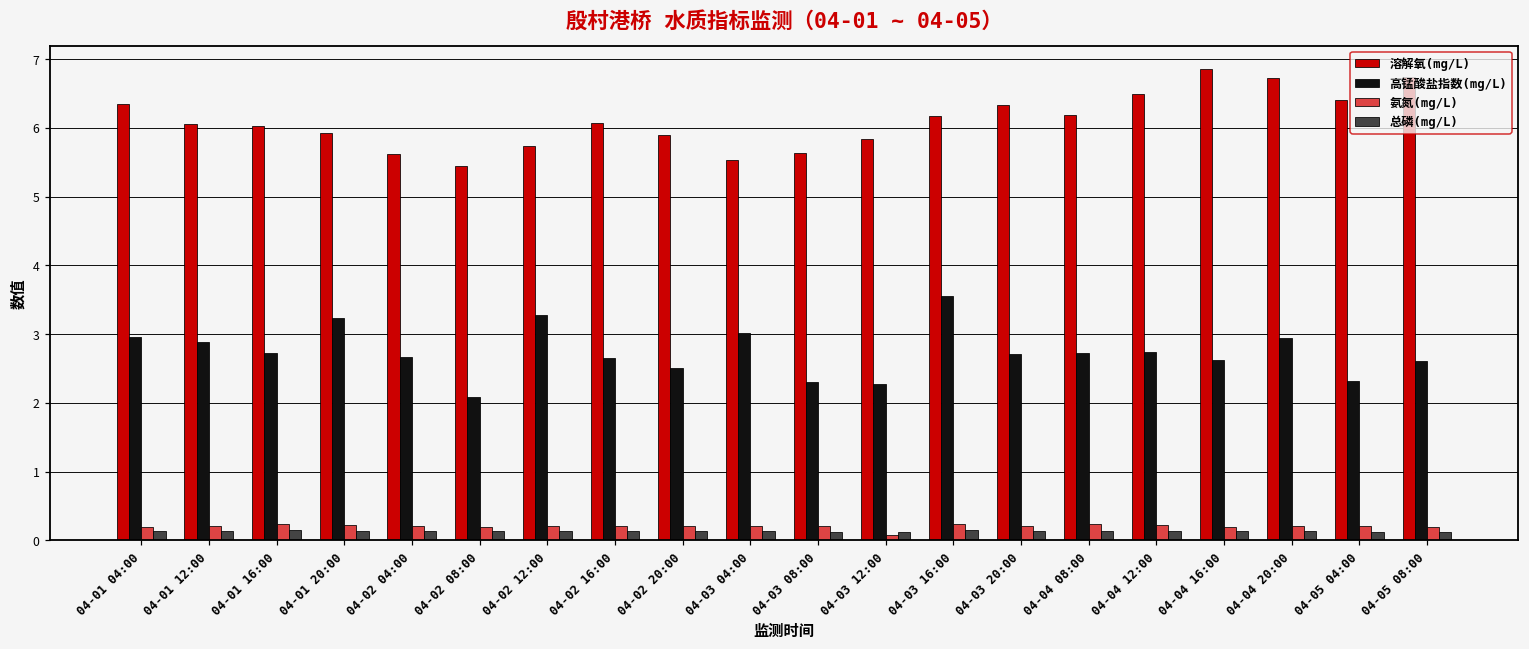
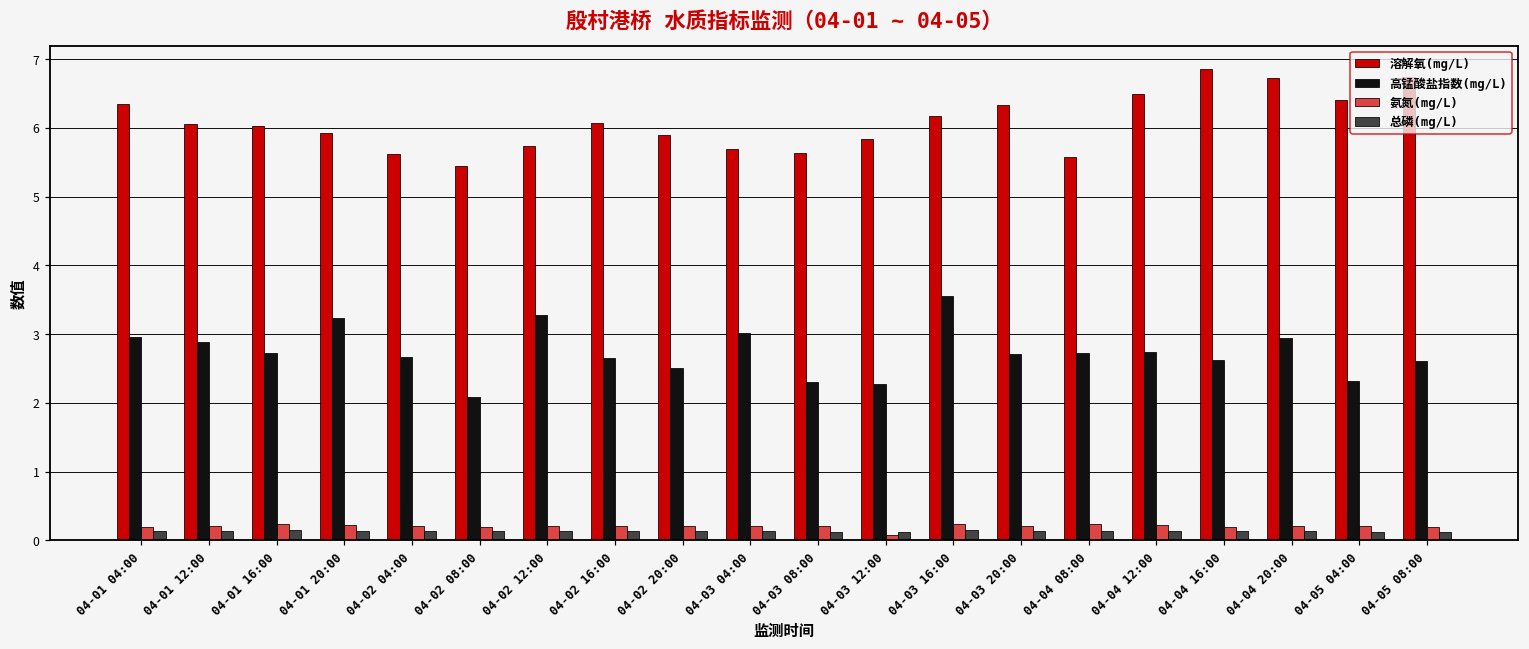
  {
    "溶解氧(mg/L)": {
      "04-01 04:00": 6.3,
      "04-01 12:00": 6.1,
      "04-01 16:00": 6.0,
      "04-01 20:00": 5.9,
      "04-02 04:00": 5.6,
      "04-02 08:00": 5.5,
      "04-02 12:00": 5.7,
      "04-02 16:00": 6.1,
      "04-02 20:00": 5.9,
-     "04-03 04:00": 5.5,
+     "04-03 04:00": 5.7,
      "04-03 08:00": 5.6,
      "04-03 12:00": 5.8,
      "04-03 16:00": 6.2,
      "04-03 20:00": 6.3,
-     "04-04 08:00": 6.2,
+     "04-04 08:00": 5.6,
      "04-04 12:00": 6.5,
      "04-04 16:00": 6.9,
      "04-04 20:00": 6.7,
      "04-05 04:00": 6.4
    },
    "高锰酸盐指数(mg/L)": {
      "04-01 04:00": 3.0,
      "04-01 12:00": 2.9,
      "04-01 16:00": 2.7,
      "04-01 20:00": 3.2,
      "04-02 04:00": 2.7,
      "04-02 08:00": 2.1,
      "04-02 12:00": 3.3,
      "04-02 16:00": 2.7,
      "04-02 20:00": 2.5,
      "04-03 04:00": 3.0,
      "04-03 08:00": 2.3,
      "04-03 12:00": 2.3,
      "04-03 16:00": 3.6,
      "04-03 20:00": 2.7,
      "04-04 08:00": 2.7,
      "04-04 12:00": 2.7,
      "04-04 16:00": 2.6,
      "04-04 20:00": 2.9,
      "04-05 04:00": 2.3,
      "04-05 08:00": 2.6
    },
    "氨氮(mg/L)": {
      "04-01 04:00": 0.2,
      "04-01 12:00": 0.2,
      "04-01 16:00": 0.2,
      "04-01 20:00": 0.2,
      "04-02 04:00": 0.2,
      "04-02 08:00": 0.2,
      "04-02 12:00": 0.2,
      "04-02 16:00": 0.2,
      "04-02 20:00": 0.2,
      "04-03 04:00": 0.2,
      "04-03 08:00": 0.2,
      "04-03 12:00": 0.1,
      "04-03 16:00": 0.2,
      "04-03 20:00": 0.2,
      "04-04 08:00": 0.2,
      "04-04 12:00": 0.2,
      "04-04 16:00": 0.2,
      "04-04 20:00": 0.2,
      "04-05 04:00": 0.2,
      "04-05 08:00": 0.2
    },
    "总磷(mg/L)": {
      "04-01 04:00": 0.1,
      "04-01 12:00": 0.1,
      "04-01 16:00": 0.1,
      "04-01 20:00": 0.1,
      "04-02 04:00": 0.1,
      "04-02 08:00": 0.1,
      "04-02 12:00": 0.1,
      "04-02 16:00": 0.1,
      "04-02 20:00": 0.1,
      "04-03 04:00": 0.1,
      "04-03 08:00": 0.1,
      "04-03 12:00": 0.1,
      "04-03 16:00": 0.2,
      "04-03 20:00": 0.1,
      "04-04 08:00": 0.1,
      "04-04 12:00": 0.1,
      "04-04 16:00": 0.1,
      "04-04 20:00": 0.1,
      "04-05 04:00": 0.1,
      "04-05 08:00": 0.1
    }
  }
